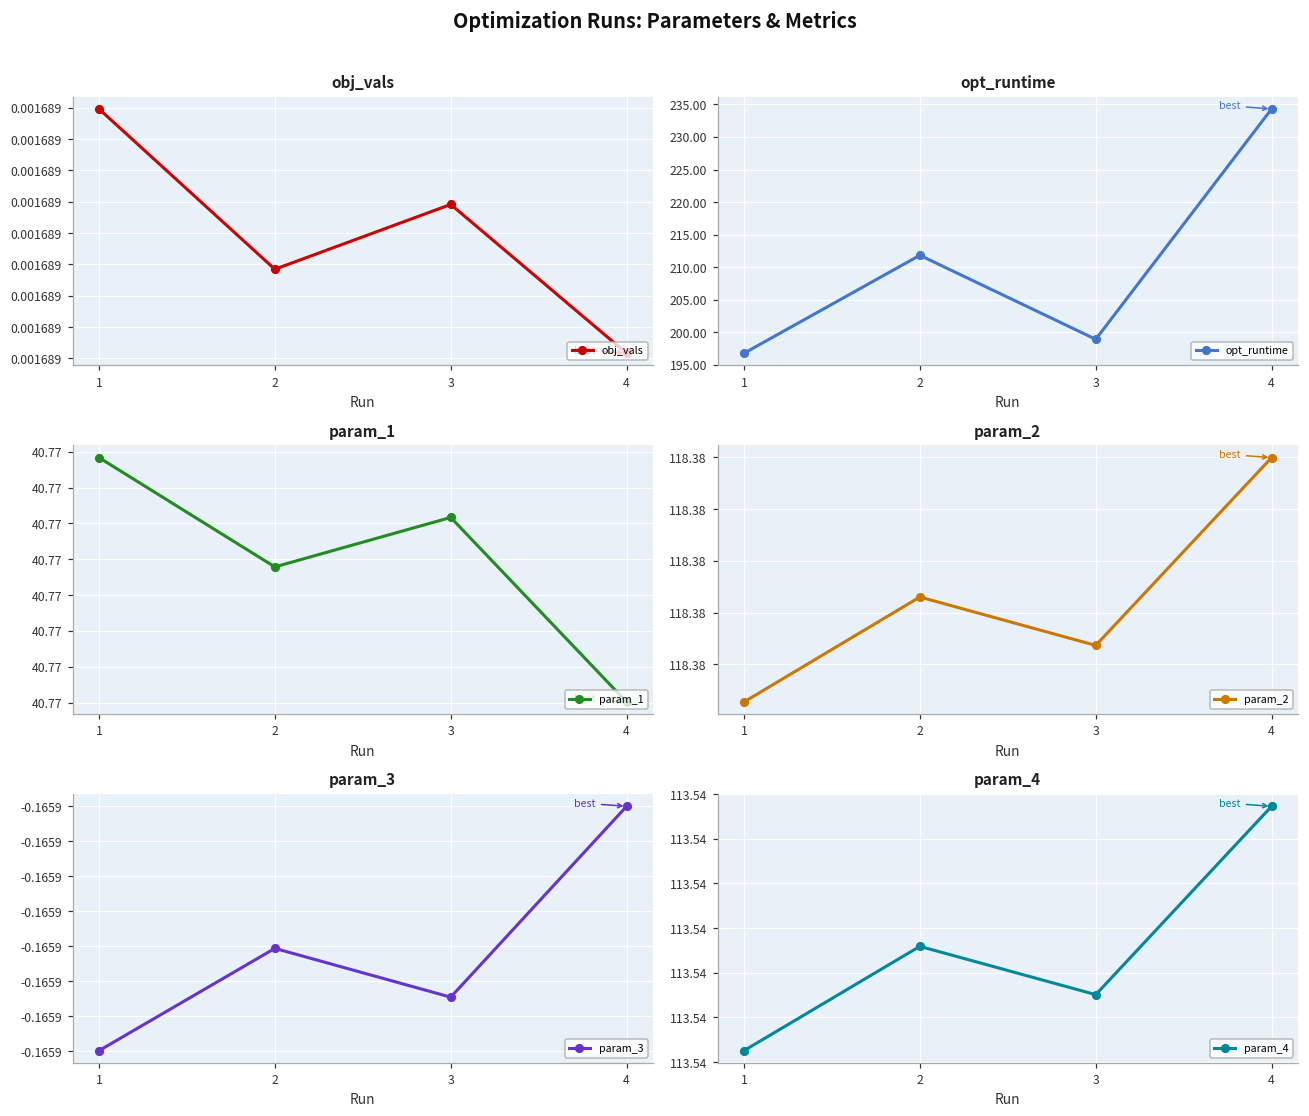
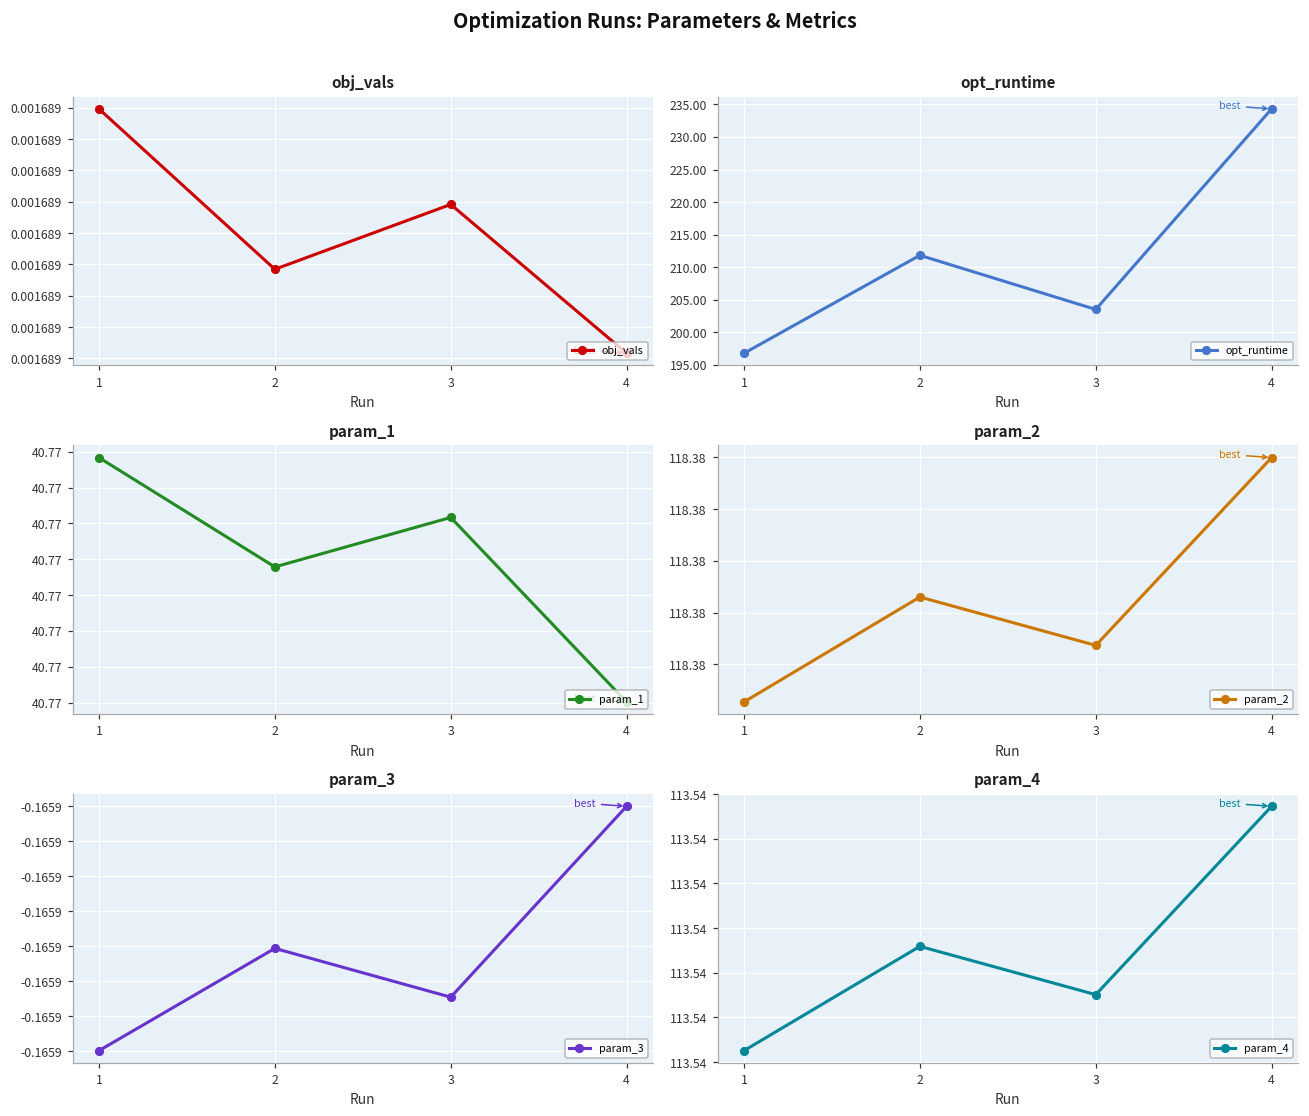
  {
    "opt_runtime": {
      "1": 197,
      "2": 212,
-     "3": 199,
+     "3": 204,
      "4": 234
    }
  }
